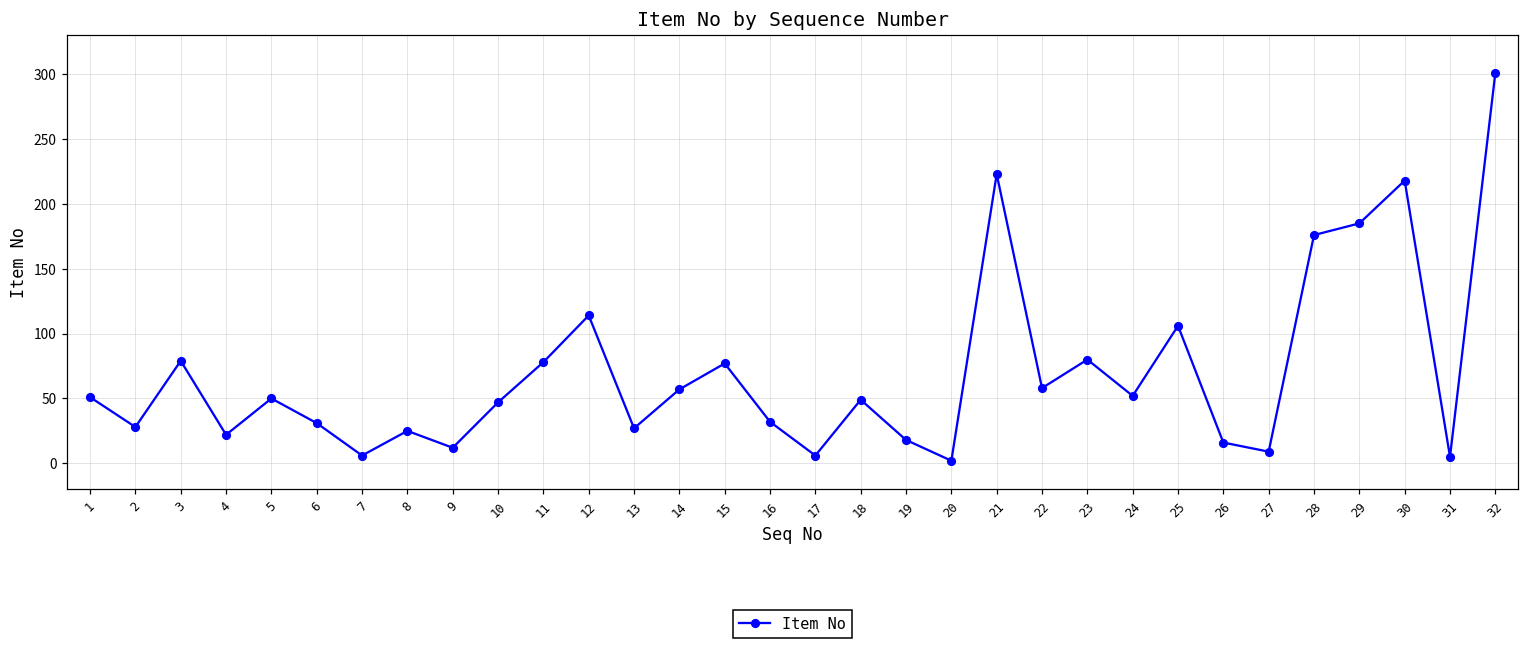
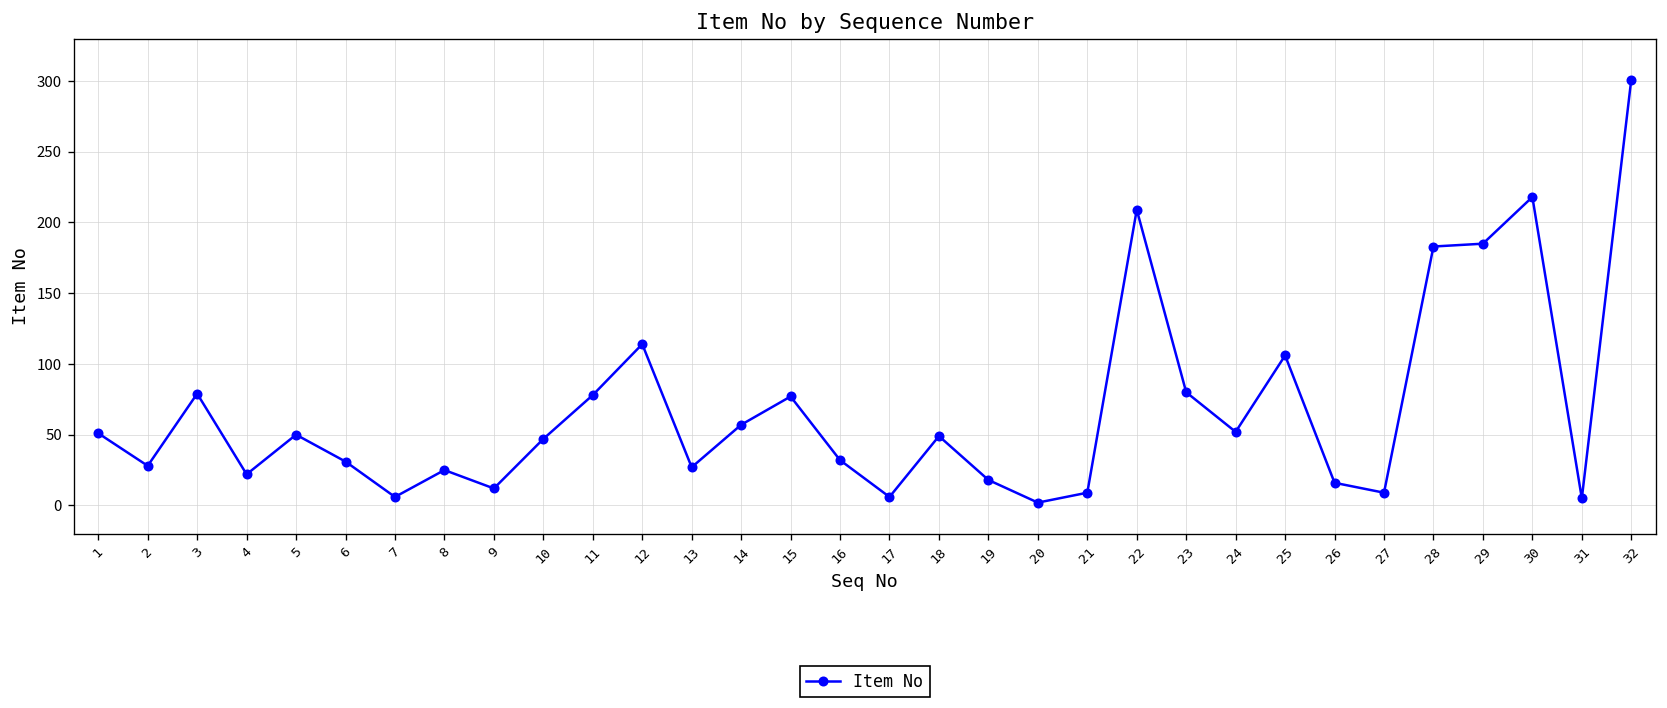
  {
    "1": 51,
    "2": 28,
    "3": 79,
    "4": 22,
    "5": 50,
    "6": 31,
    "7": 6,
    "8": 25,
    "9": 12,
    "10": 47,
    "11": 78,
    "12": 114,
    "13": 27,
    "14": 57,
    "15": 77,
    "16": 32,
    "17": 6,
    "18": 49,
    "19": 18,
    "20": 2,
-   "21": 223,
-   "22": 58,
+   "21": 9,
+   "22": 209,
    "23": 80,
    "24": 52,
    "25": 106,
    "26": 16,
    "27": 9,
-   "28": 176,
+   "28": 183,
    "29": 185,
    "30": 218,
    "31": 5,
    "32": 301
  }
